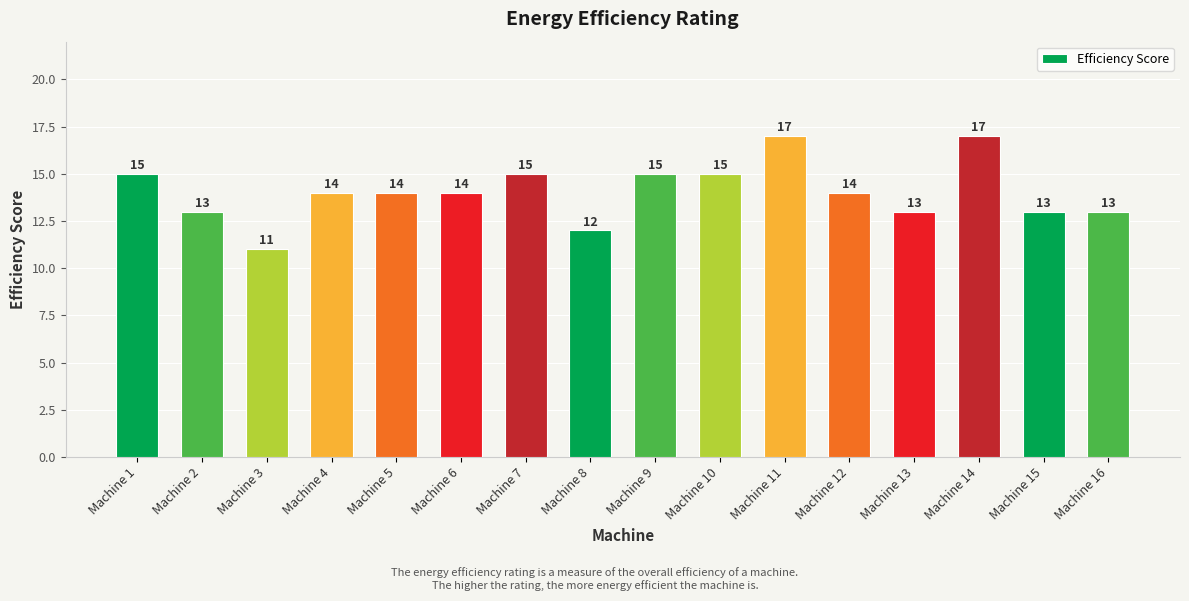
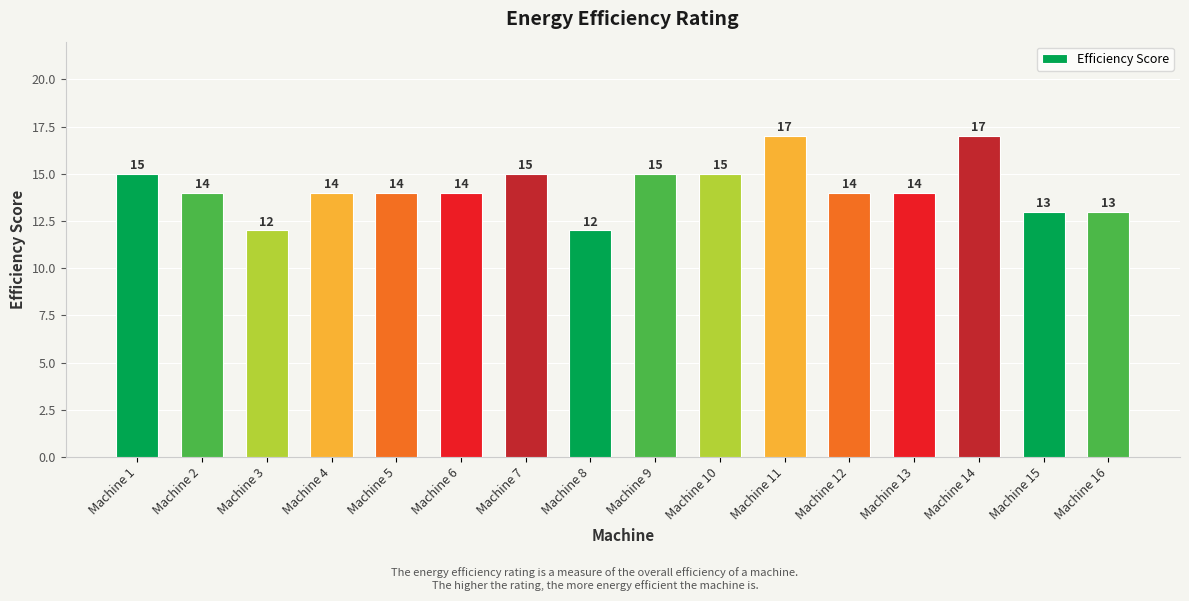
  {
    "Machine 1": 15,
-   "Machine 2": 13,
-   "Machine 3": 11,
+   "Machine 2": 14,
+   "Machine 3": 12,
    "Machine 4": 14,
    "Machine 5": 14,
    "Machine 6": 14,
    "Machine 7": 15,
    "Machine 8": 12,
    "Machine 9": 15,
    "Machine 10": 15,
    "Machine 11": 17,
    "Machine 12": 14,
-   "Machine 13": 13,
+   "Machine 13": 14,
    "Machine 14": 17,
    "Machine 15": 13,
    "Machine 16": 13
  }
